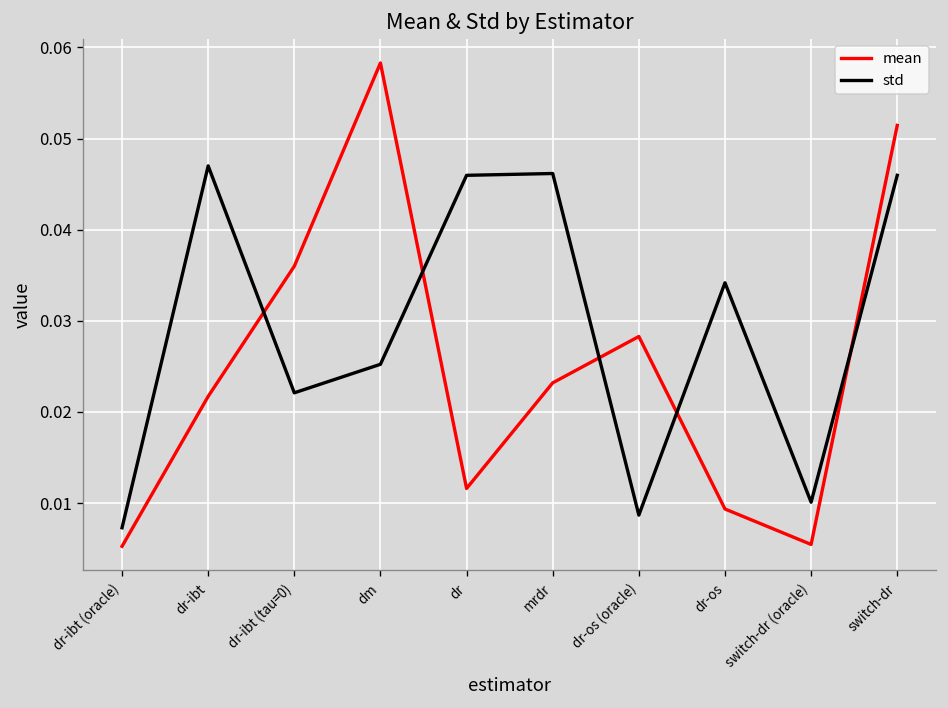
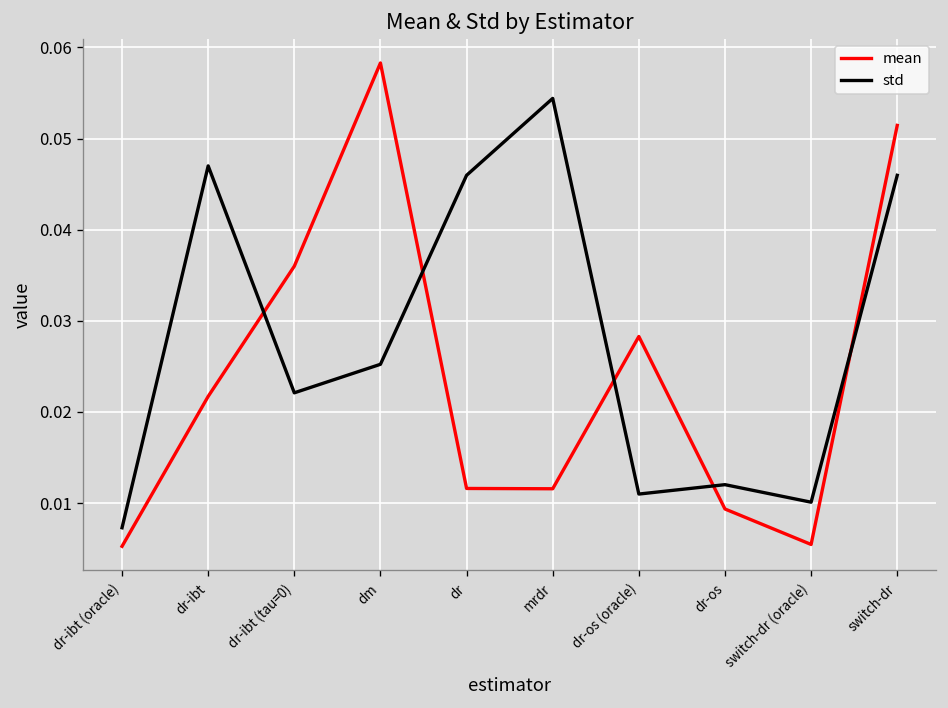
  {
    "mean": {
      "dr-ibt (oracle)": 0.005,
      "dr-ibt": 0.022,
      "dr-ibt (tau=0)": 0.036,
      "dm": 0.058,
      "dr": 0.012,
-     "mrdr": 0.023,
+     "mrdr": 0.012,
      "dr-os (oracle)": 0.028,
      "dr-os": 0.009,
      "switch-dr (oracle)": 0.005,
      "switch-dr": 0.051
    },
    "std": {
      "dr-ibt (oracle)": 0.007,
      "dr-ibt": 0.047,
      "dr-ibt (tau=0)": 0.022,
      "dm": 0.025,
      "dr": 0.046,
-     "mrdr": 0.046,
-     "dr-os (oracle)": 0.009,
-     "dr-os": 0.034,
+     "mrdr": 0.054,
+     "dr-os (oracle)": 0.011,
+     "dr-os": 0.012,
      "switch-dr (oracle)": 0.010,
      "switch-dr": 0.046
    }
  }
